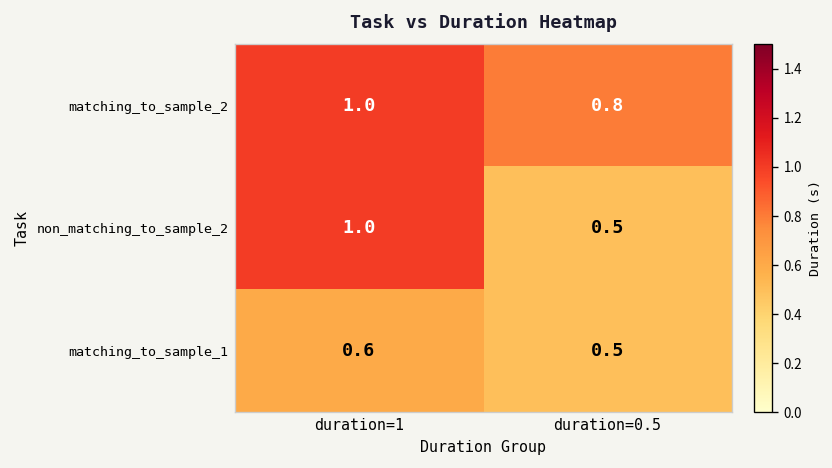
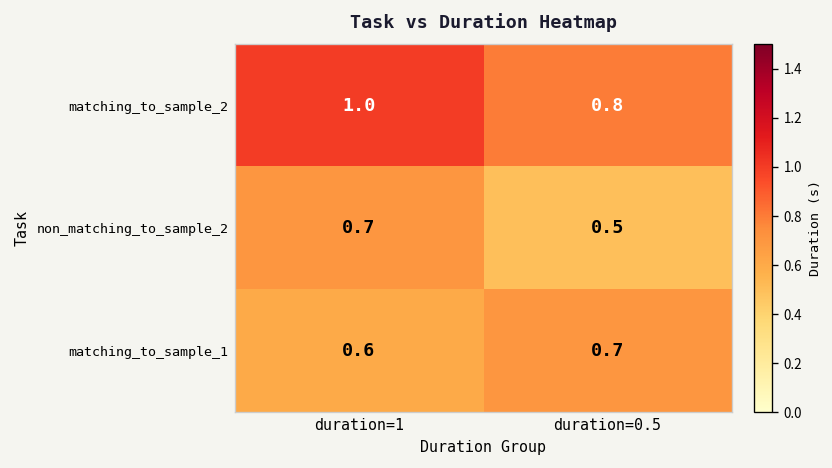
  {
    "matching_to_sample_2": {
      "duration=1": 1.0,
      "duration=0.5": 0.8
    },
    "non_matching_to_sample_2": {
-     "duration=1": 1.0,
+     "duration=1": 0.7,
      "duration=0.5": 0.5
    },
    "matching_to_sample_1": {
      "duration=1": 0.6,
-     "duration=0.5": 0.5
+     "duration=0.5": 0.7
    }
  }
